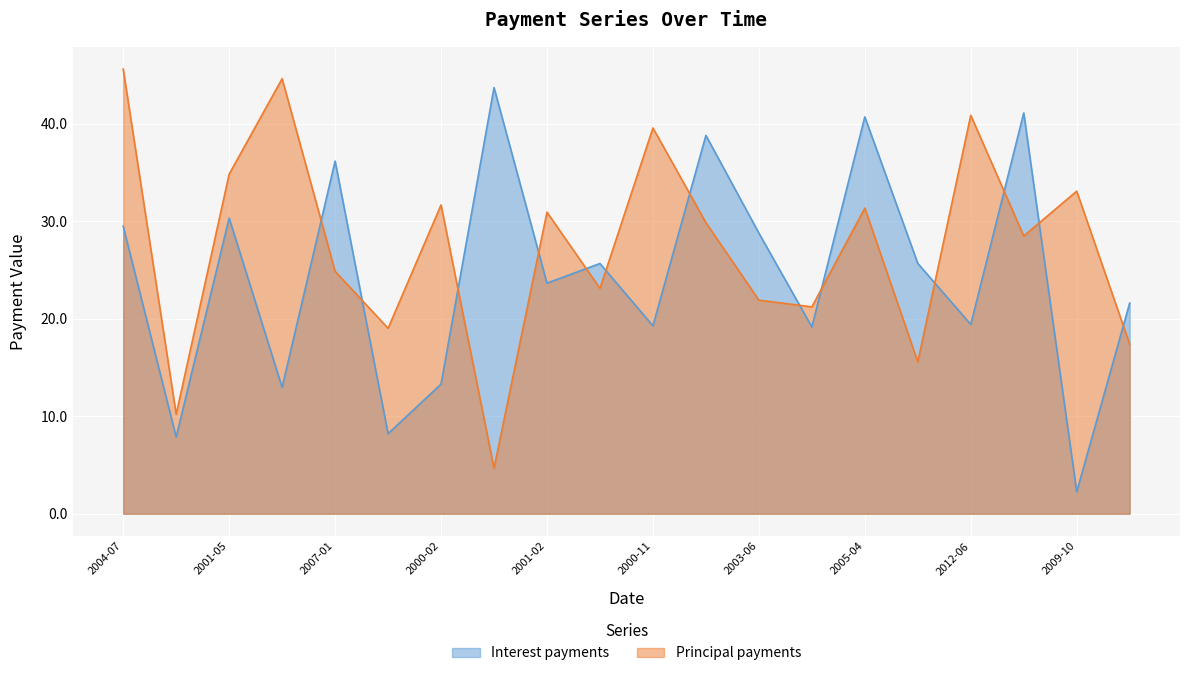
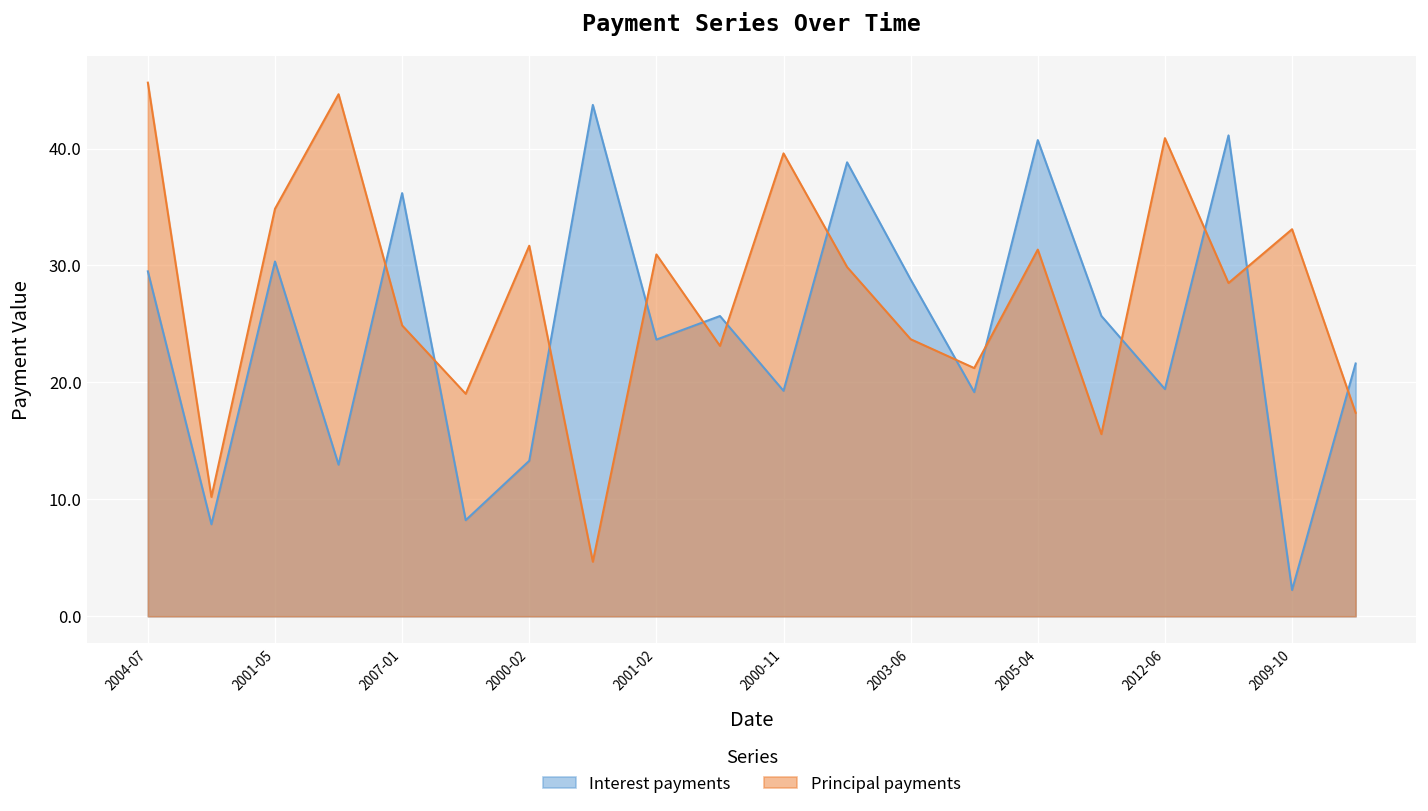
  {
    "Interest payments": {
      "2004-07": 29,
      "2001-05": 30,
      "2007-01": 36,
      "2000-02": 13,
      "2001-02": 24,
      "2000-11": 19,
      "2003-06": 29,
      "2005-04": 41,
      "2012-06": 19,
      "2009-10": 2
    },
    "Principal payments": {
      "2004-07": 46,
      "2001-05": 35,
      "2007-01": 25,
      "2000-02": 32,
      "2001-02": 31,
      "2000-11": 40,
-     "2003-06": 22,
+     "2003-06": 24,
      "2005-04": 31,
      "2012-06": 41,
      "2009-10": 33
    }
  }
